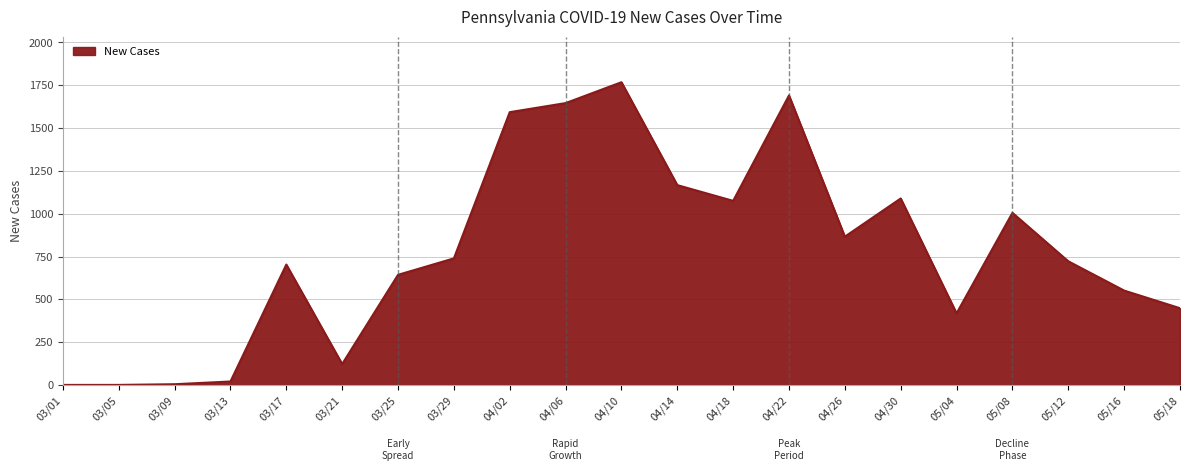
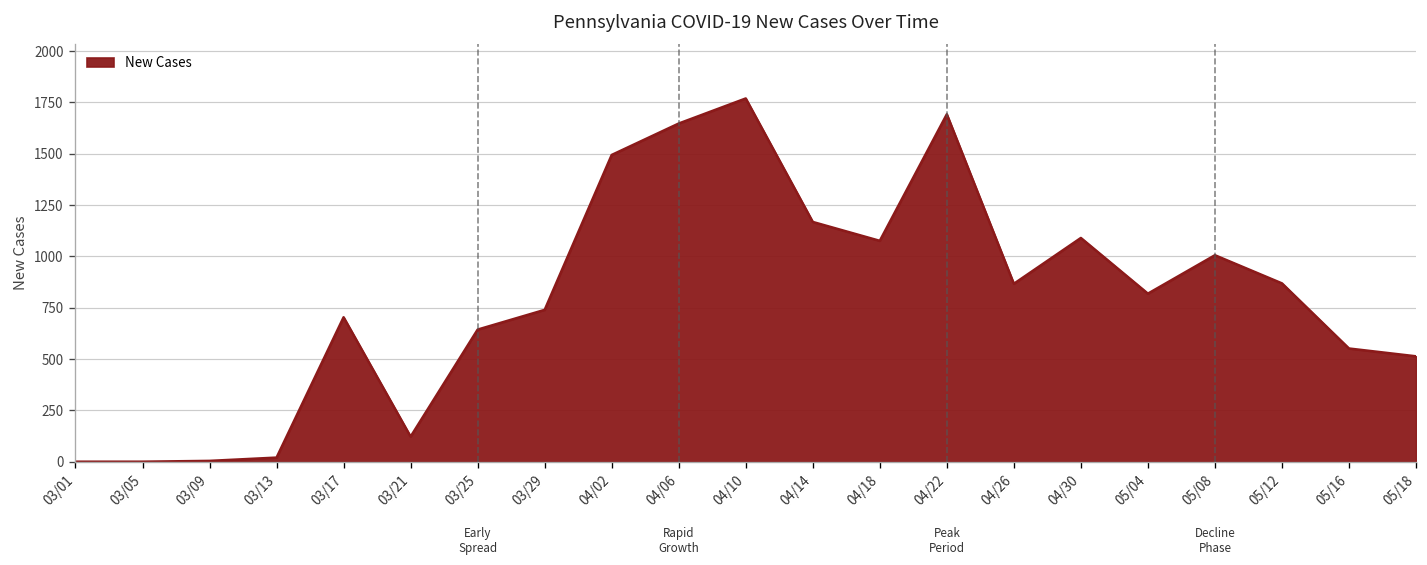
  {
    "03/01": 0,
    "03/05": 0,
    "03/09": 0,
    "03/13": 20,
    "03/17": 700,
    "03/21": 120,
    "03/25": 640,
    "03/29": 740,
-   "04/02": 1590,
+   "04/02": 1490,
    "04/06": 1650,
    "04/10": 1770,
    "04/14": 1170,
    "04/18": 1080,
    "04/22": 1690,
    "04/26": 870,
    "04/30": 1090,
-   "05/04": 420,
+   "05/04": 820,
    "05/08": 1010,
-   "05/12": 720,
+   "05/12": 870,
    "05/16": 550,
-   "05/18": 450
+   "05/18": 510
  }
